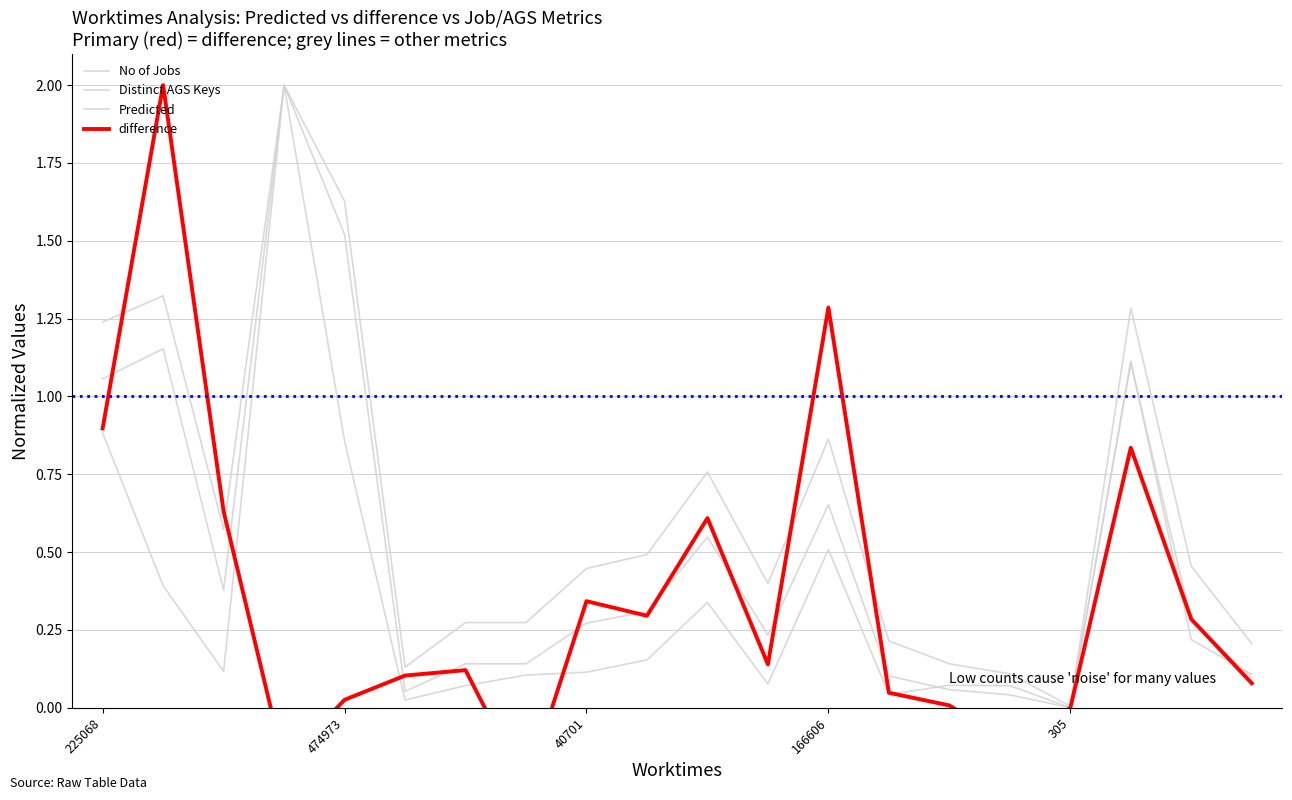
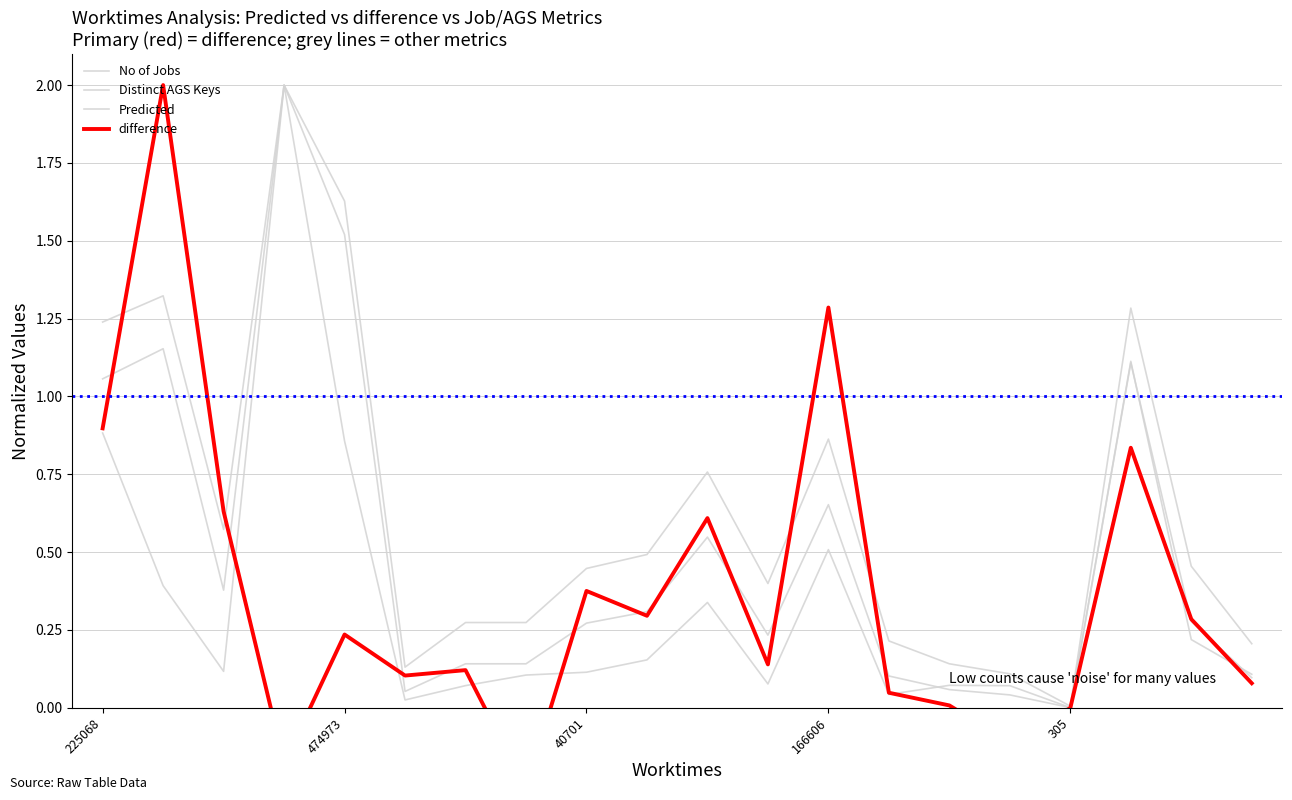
  {
    "difference": {
      "225068": 0.90,
-     "474973": 0.03,
-     "40701": 0.34,
+     "474973": 0.24,
+     "40701": 0.38,
      "166606": 1.29
    }
  }
